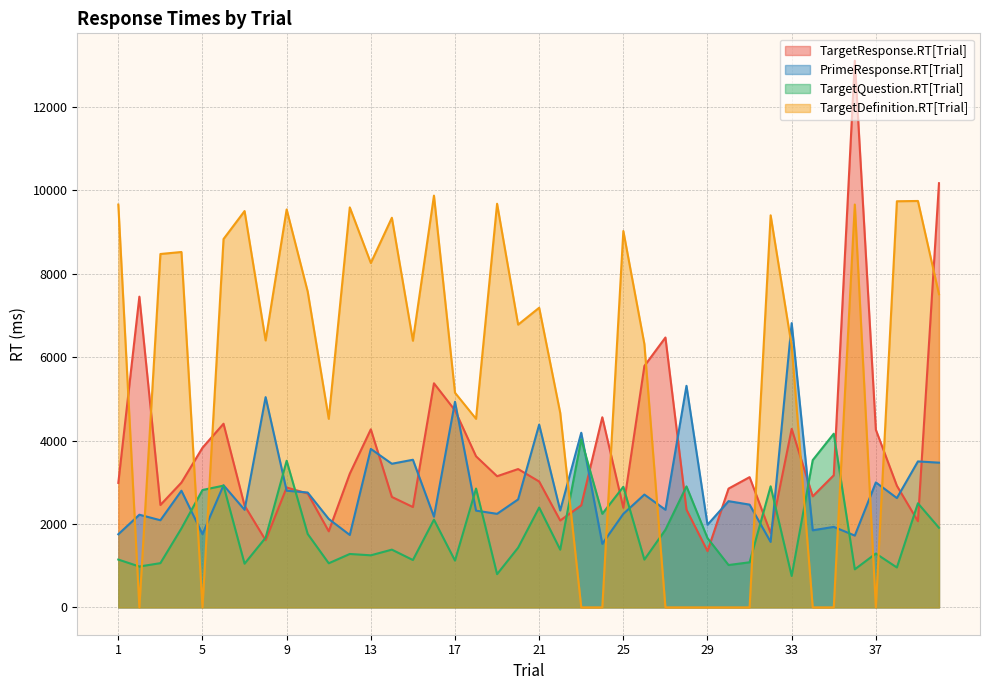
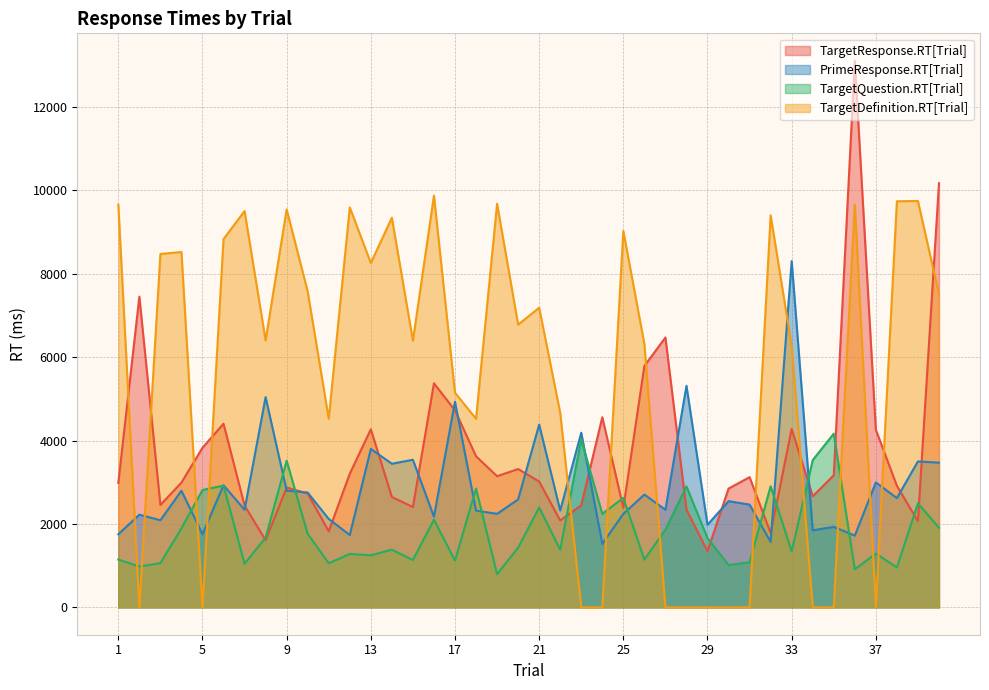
  {
    "TargetResponse.RT[Trial]": {
      "1": 3000,
      "5": 3800,
      "9": 2900,
      "13": 4300,
      "17": 4700,
      "21": 3000,
      "25": 2400,
      "29": 1400,
      "33": 4300,
      "37": 4300
    },
    "PrimeResponse.RT[Trial]": {
      "1": 1800,
      "5": 1800,
      "9": 2800,
      "13": 3800,
      "17": 4900,
      "21": 4400,
      "25": 2200,
      "29": 2000,
-     "33": 6800,
+     "33": 8300,
      "37": 3000
    },
    "TargetQuestion.RT[Trial]": {
      "1": 1100,
      "5": 2800,
      "9": 3500,
      "13": 1200,
      "17": 1100,
      "21": 2400,
-     "25": 2900,
+     "25": 2600,
      "29": 1700,
-     "33": 800,
+     "33": 1300,
      "37": 1300
    },
    "TargetDefinition.RT[Trial]": {
      "1": 9700,
      "5": 0,
      "9": 9500,
      "13": 8300,
      "17": 5100,
      "21": 7200,
      "25": 9000,
      "29": 0,
      "33": 6300,
      "37": 0
    }
  }
